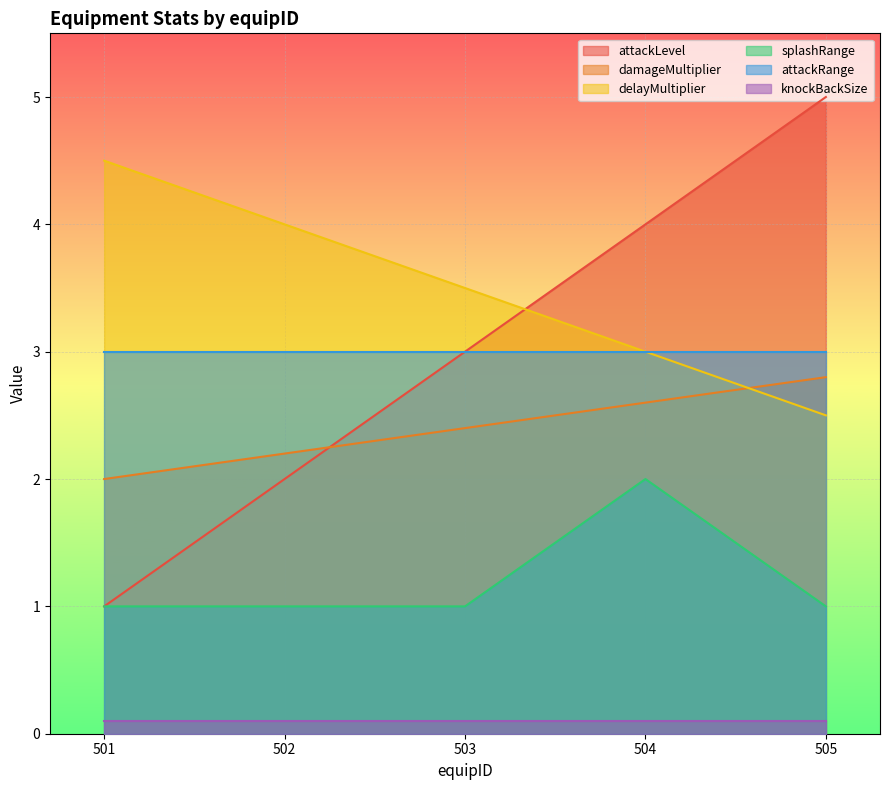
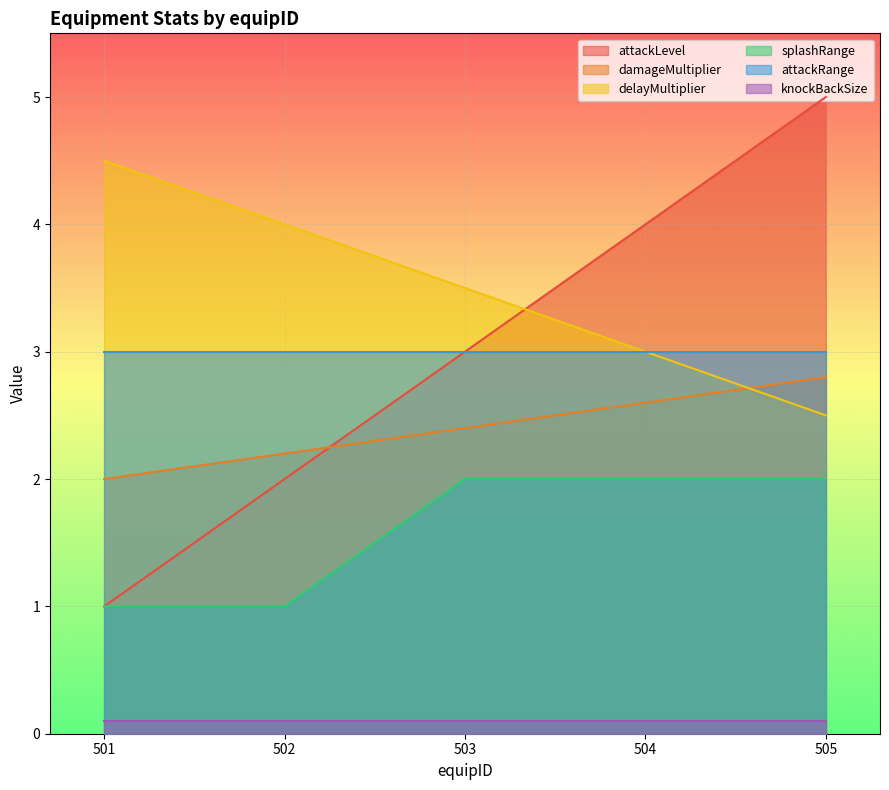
  {
    "delayMultiplier": {
      "501": 4.50,
      "502": 4,
      "503": 3.50,
      "505": 2.50
    },
    "splashRange": {
      "502": 1,
-     "503": 1,
+     "503": 2,
      "504": 2,
-     "505": 1
+     "505": 2
    },
    "attackRange": {
      "501": 3,
      "502": 3,
      "505": 3
    },
    "knockBackSize": {
      "501": 0.10,
      "502": 0.10,
      "503": 0.10,
      "504": 0.10,
      "505": 0.10
    }
  }
